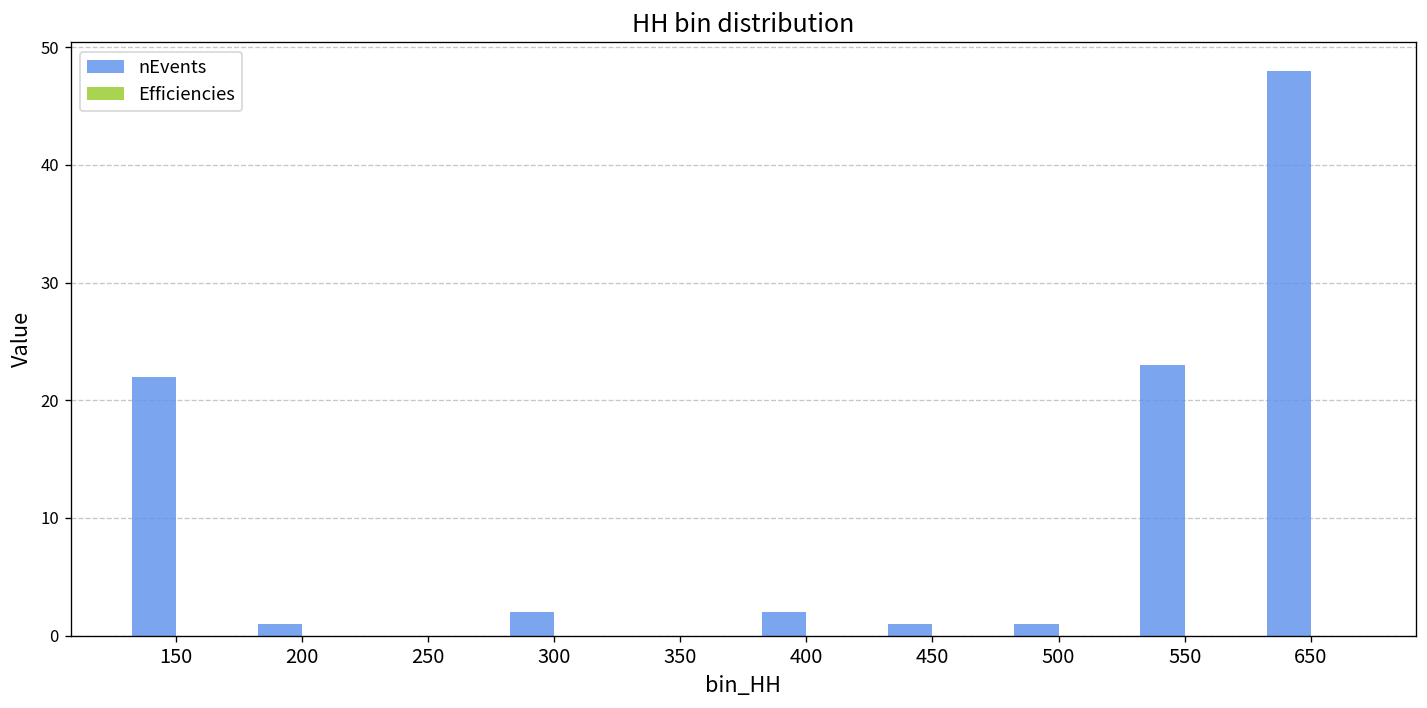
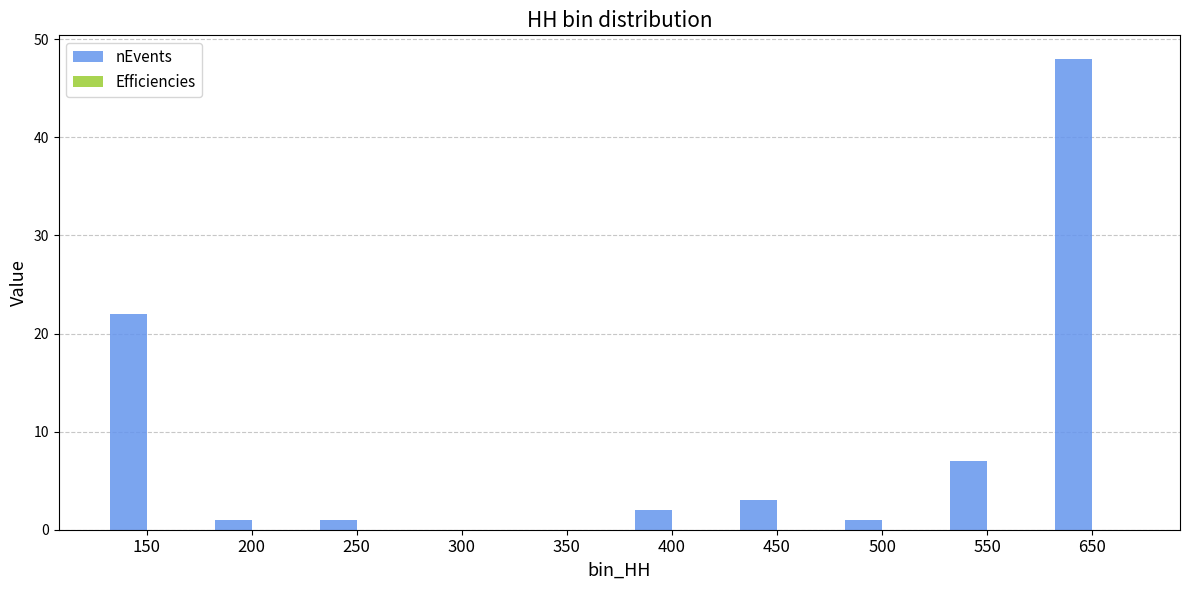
  {
    "nEvents": {
      "150": 22,
      "200": 1,
-     "250": 0,
-     "300": 2,
+     "250": 1,
+     "300": 0,
      "350": 0,
      "400": 2,
-     "450": 1,
+     "450": 3,
      "500": 1,
-     "550": 23,
+     "550": 7,
      "650": 48
    },
    "Efficiencies": {
      "150": 0,
      "200": 0,
      "250": 0,
      "300": 0,
      "350": 0
    }
  }
